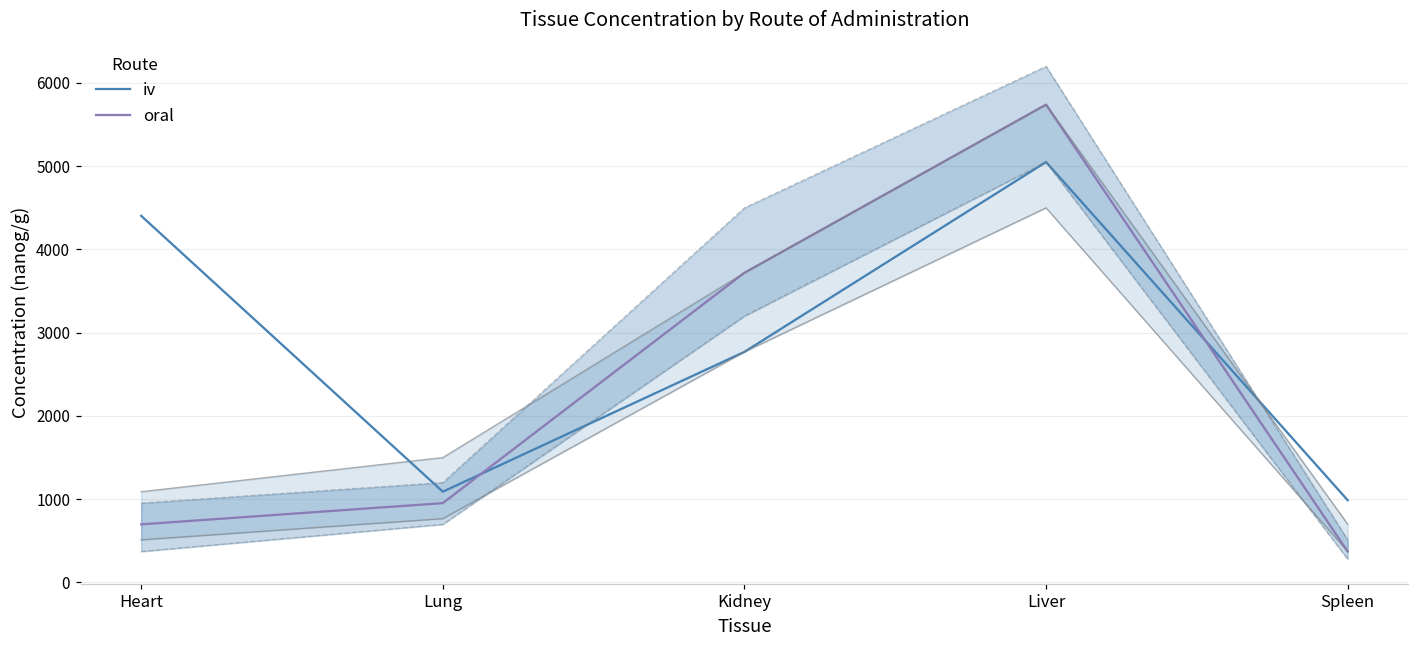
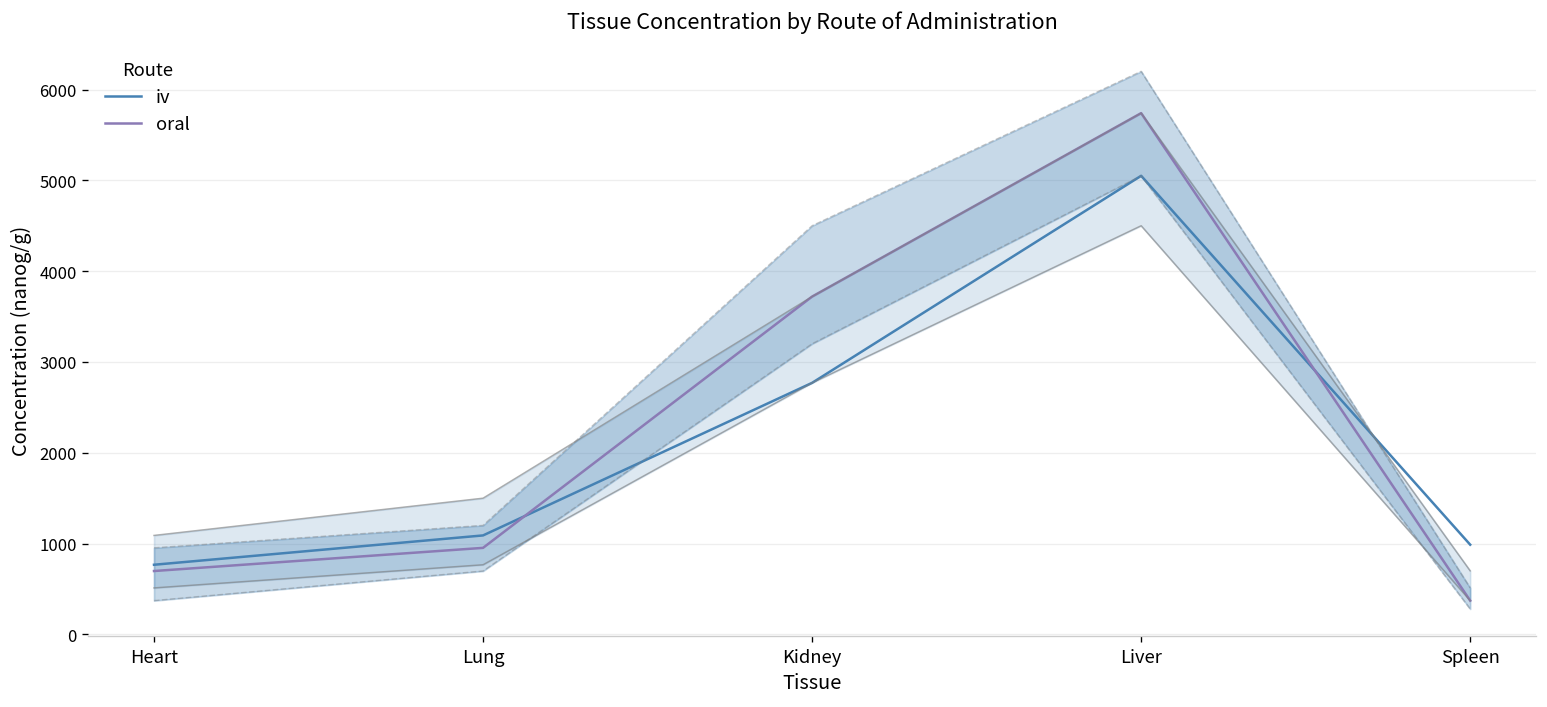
  {
    "iv": {
-     "Heart": 4400,
+     "Heart": 800,
      "Lung": 1100,
      "Spleen": 1000
    }
  }
